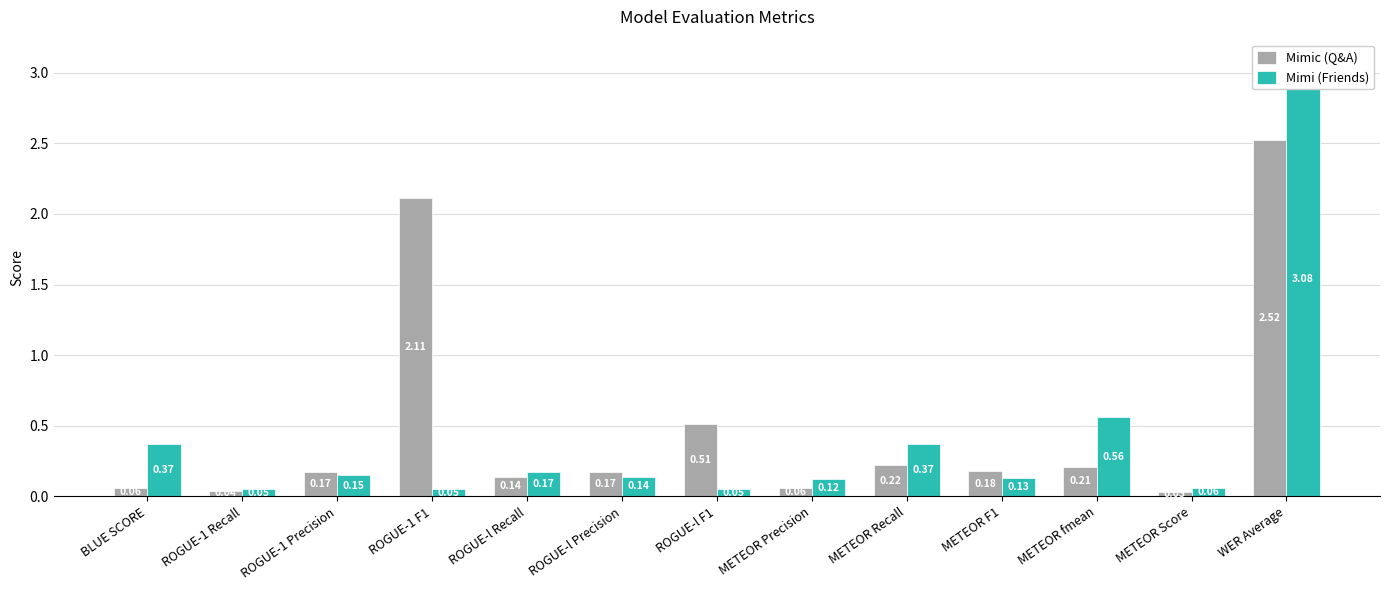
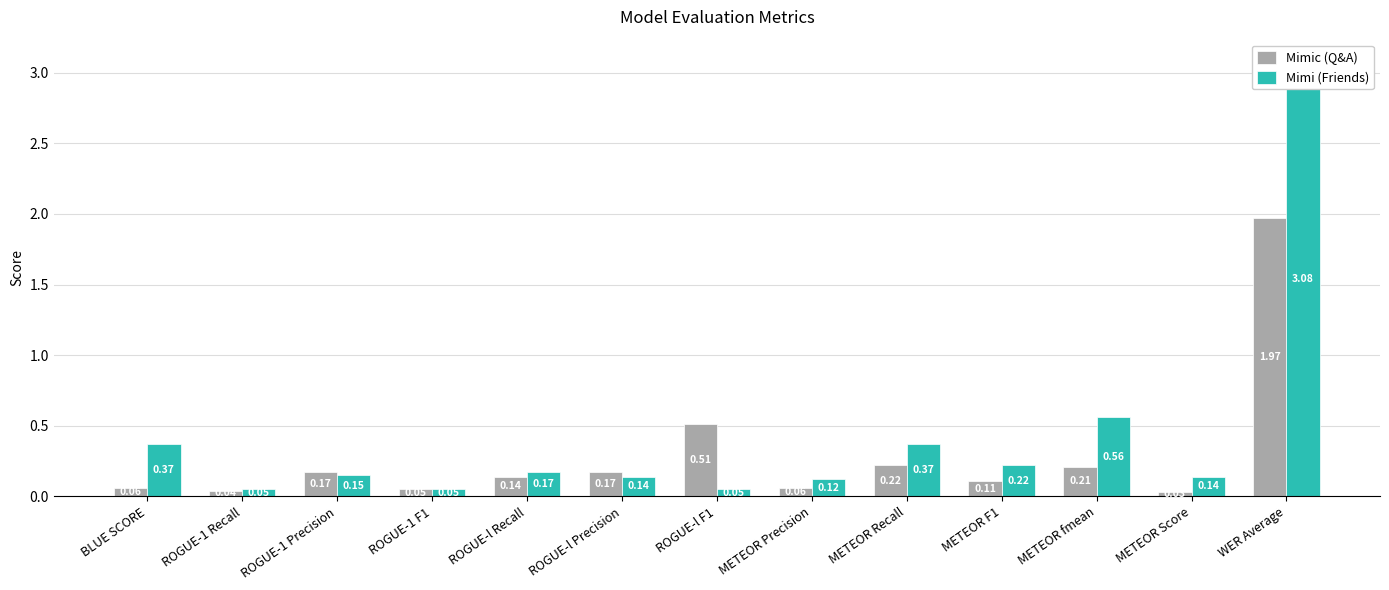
  {
    "Mimic (Q&A)": {
      "BLUE SCORE": 0.06,
      "ROGUE-1 Precision": 0.17,
-     "ROGUE-1 F1": 2.11,
+     "ROGUE-1 F1": 0.05,
      "ROGUE-l Recall": 0.14,
      "ROGUE-l Precision": 0.17,
      "ROGUE-l F1": 0.51,
      "METEOR Precision": 0.06,
      "METEOR Recall": 0.22,
-     "METEOR F1": 0.18,
+     "METEOR F1": 0.11,
      "METEOR fmean": 0.21,
-     "WER Average": 2.52
+     "WER Average": 1.97
    },
    "Mimi (Friends)": {
      "BLUE SCORE": 0.37,
      "ROGUE-1 Recall": 0.05,
      "ROGUE-1 Precision": 0.15,
      "ROGUE-1 F1": 0.05,
      "ROGUE-l Recall": 0.17,
      "ROGUE-l Precision": 0.14,
      "ROGUE-l F1": 0.05,
      "METEOR Precision": 0.12,
      "METEOR Recall": 0.37,
-     "METEOR F1": 0.13,
+     "METEOR F1": 0.22,
      "METEOR fmean": 0.56,
-     "METEOR Score": 0.06
+     "METEOR Score": 0.14
    }
  }
